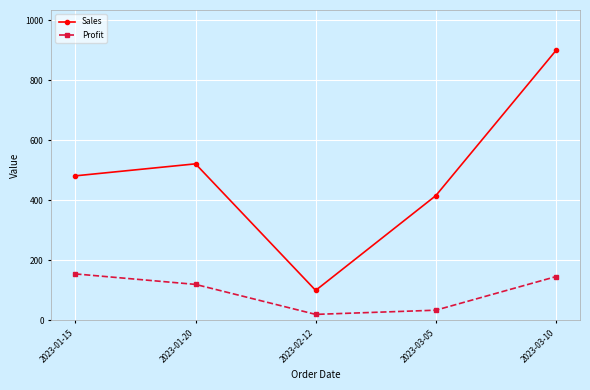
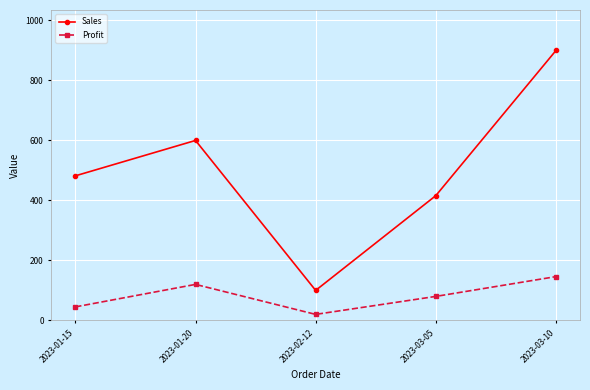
  {
    "Sales": {
      "2023-01-15": 480,
-     "2023-01-20": 520,
+     "2023-01-20": 600,
      "2023-02-12": 100,
      "2023-03-05": 420,
      "2023-03-10": 900
    },
    "Profit": {
-     "2023-01-15": 160,
+     "2023-01-15": 50,
      "2023-01-20": 120,
      "2023-02-12": 20,
-     "2023-03-05": 30,
+     "2023-03-05": 80,
      "2023-03-10": 150
    }
  }
